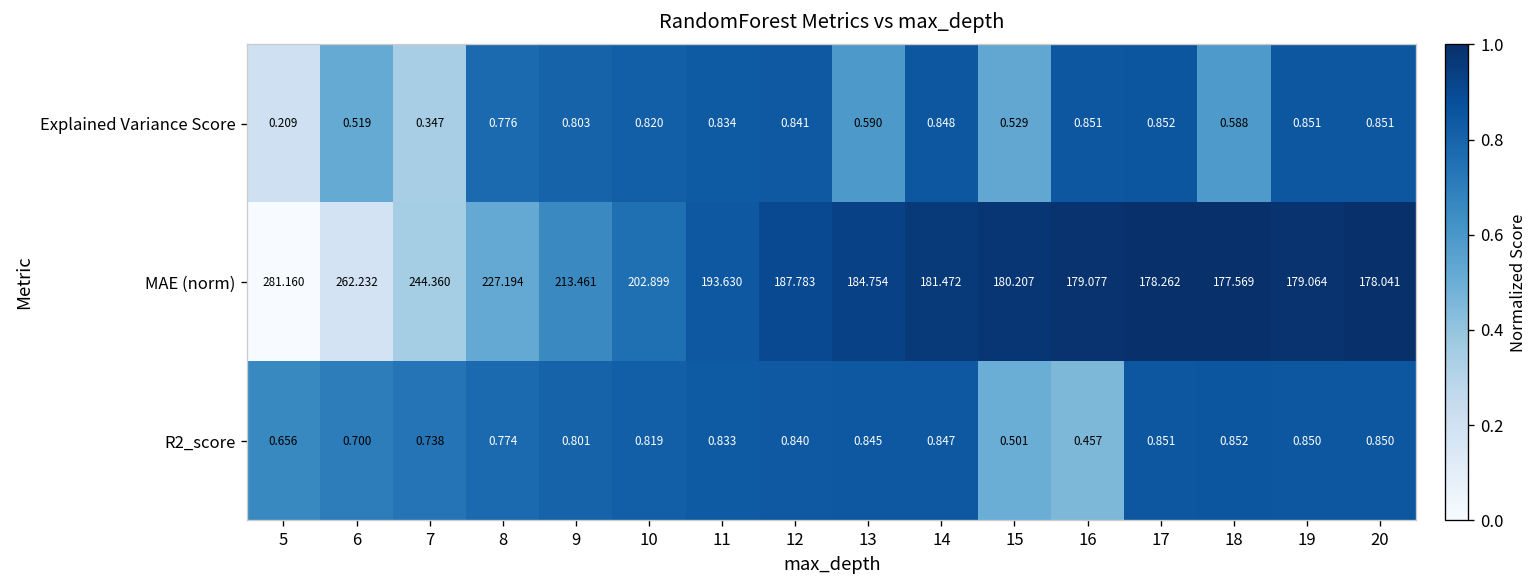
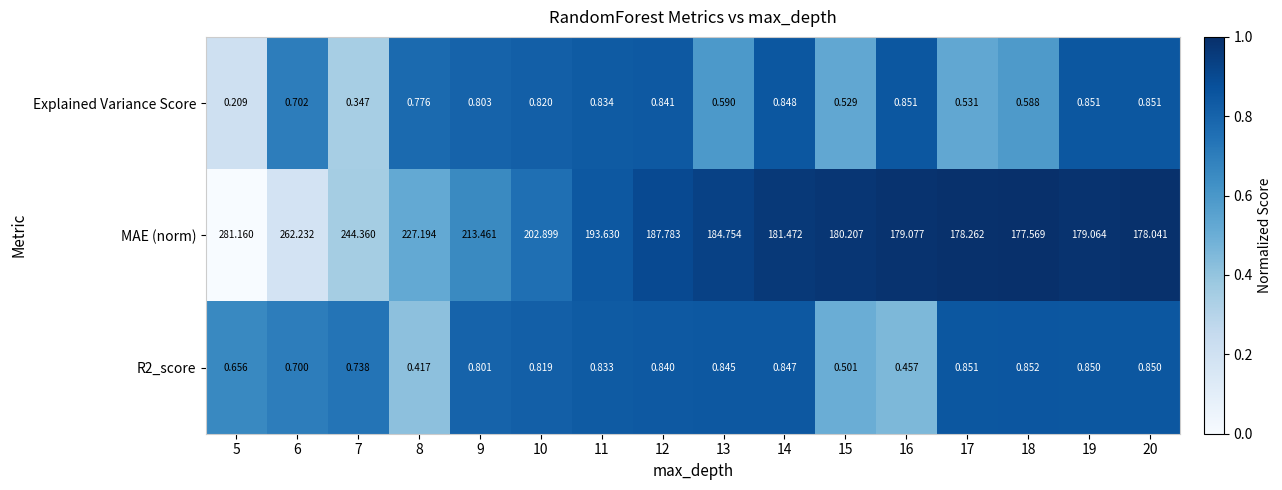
  {
    "Explained Variance Score": {
      "5": 0.209,
-     "6": 0.519,
+     "6": 0.702,
      "7": 0.347,
      "8": 0.776,
      "9": 0.803,
      "10": 0.820,
      "11": 0.834,
      "12": 0.841,
      "13": 0.590,
      "14": 0.848,
      "15": 0.529,
      "16": 0.851,
-     "17": 0.852,
+     "17": 0.531,
      "18": 0.588,
      "19": 0.851,
      "20": 0.851
    },
    "MAE (norm)": {
      "5": 281.160,
      "6": 262.232,
      "7": 244.360,
      "8": 227.194,
      "9": 213.461,
      "10": 202.899,
      "11": 193.630,
      "12": 187.783,
      "13": 184.754,
      "14": 181.472,
      "15": 180.207,
      "16": 179.077,
      "17": 178.262,
      "18": 177.569,
      "19": 179.064,
      "20": 178.041
    },
    "R2_score": {
      "5": 0.656,
      "6": 0.700,
      "7": 0.738,
-     "8": 0.774,
+     "8": 0.417,
      "9": 0.801,
      "10": 0.819,
      "11": 0.833,
      "12": 0.840,
      "13": 0.845,
      "14": 0.847,
      "15": 0.501,
      "16": 0.457,
      "17": 0.851,
      "18": 0.852,
      "19": 0.850,
      "20": 0.850
    }
  }
